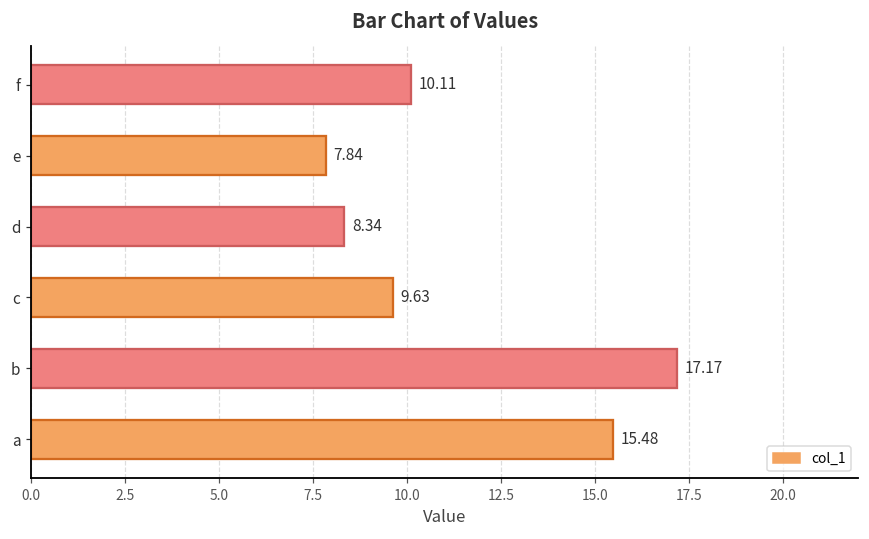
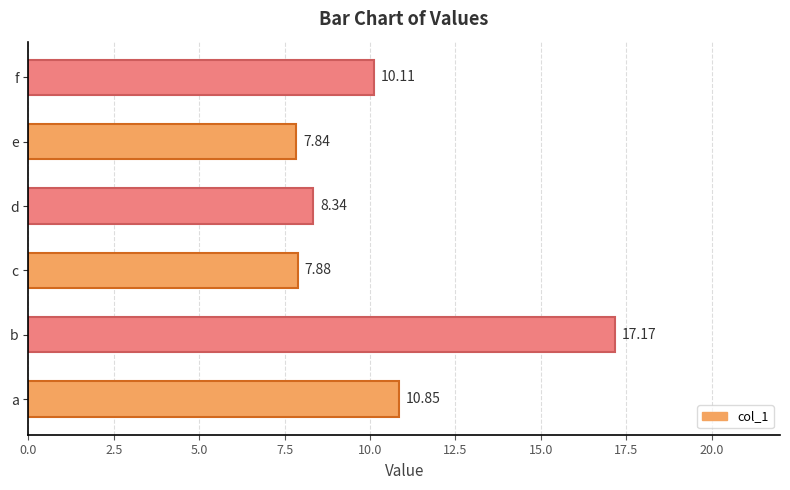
  {
    "f": 10.11,
    "e": 7.84,
    "d": 8.34,
-   "c": 9.63,
+   "c": 7.88,
    "b": 17.17,
-   "a": 15.48
+   "a": 10.85
  }
